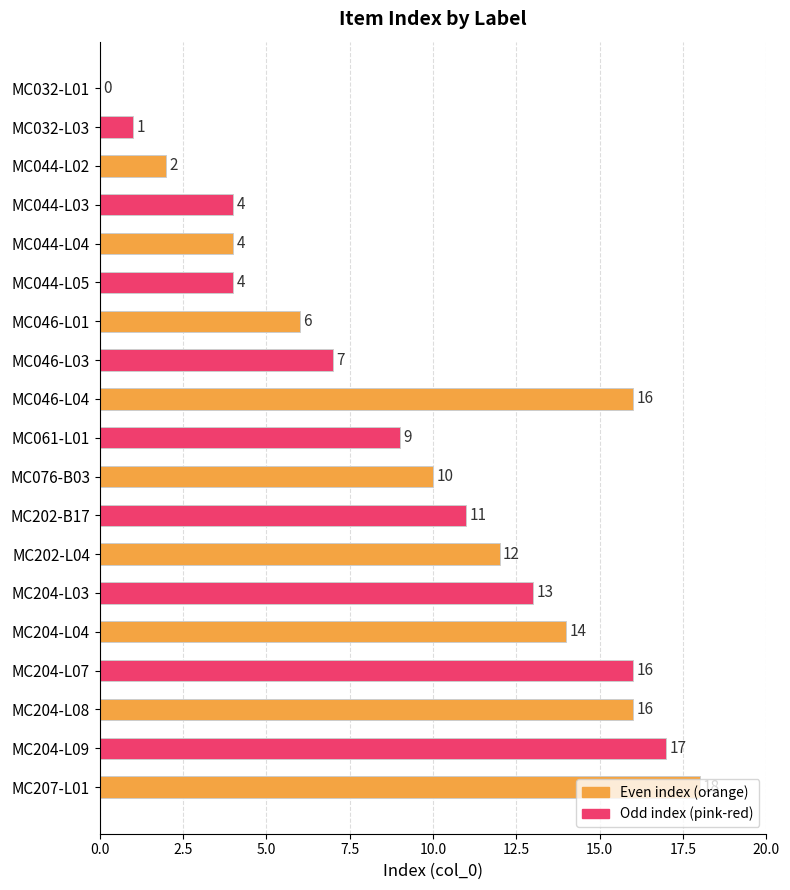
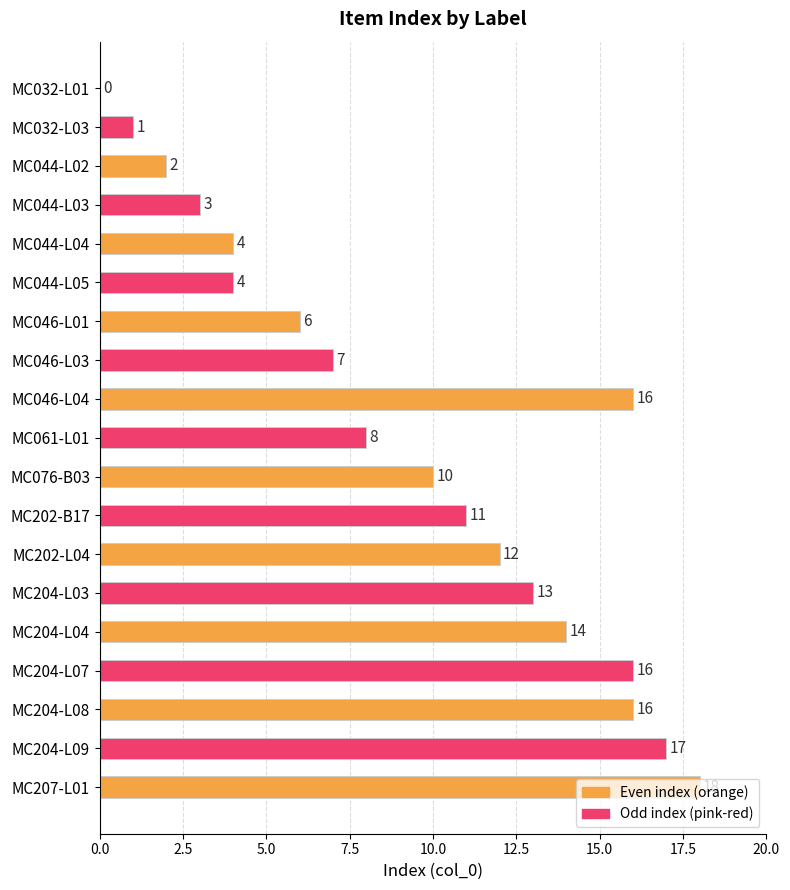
  {
    "MC032-L01": 0,
    "MC032-L03": 1,
    "MC044-L02": 2,
-   "MC044-L03": 4,
+   "MC044-L03": 3,
    "MC044-L04": 4,
    "MC044-L05": 4,
    "MC046-L01": 6,
    "MC046-L03": 7,
    "MC046-L04": 16,
-   "MC061-L01": 9,
+   "MC061-L01": 8,
    "MC076-B03": 10,
    "MC202-B17": 11,
    "MC202-L04": 12,
    "MC204-L03": 13,
    "MC204-L04": 14,
    "MC204-L07": 16,
    "MC204-L08": 16,
    "MC204-L09": 17
  }
